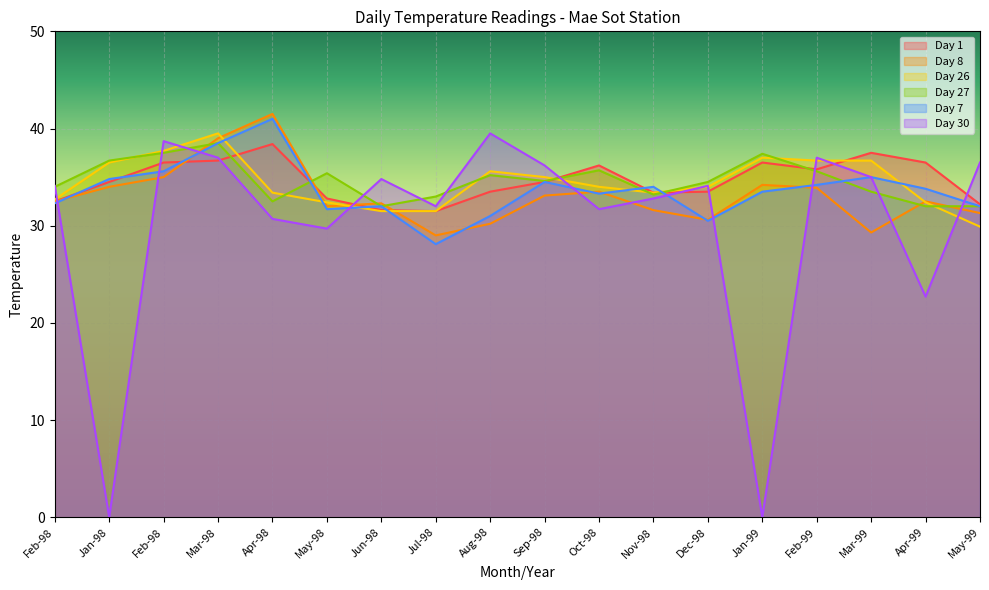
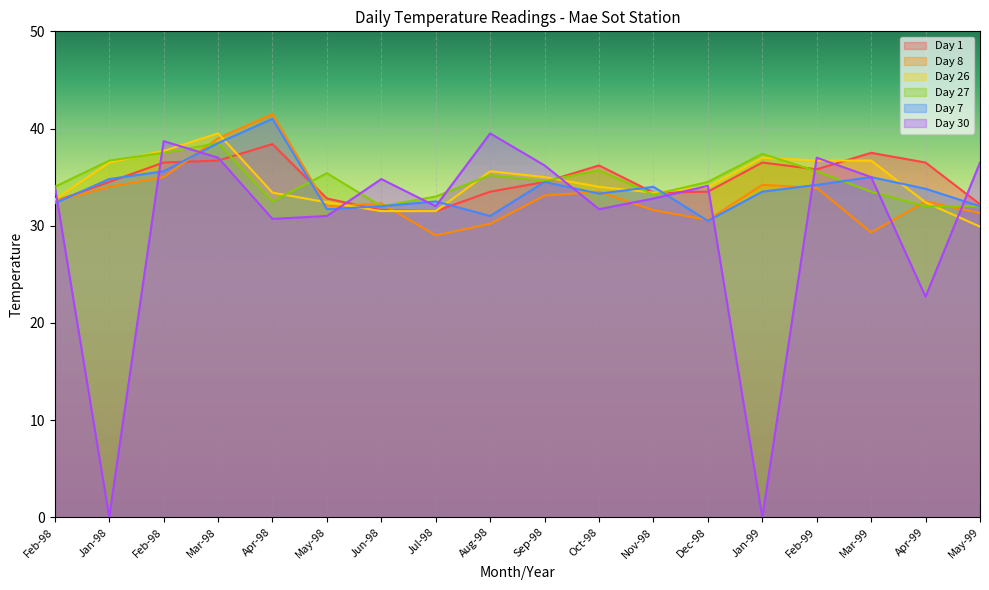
  {
    "Day 27": {
      "Apr-98": 33,
      "May-98": 35,
      "Jul-98": 33,
      "Aug-98": 35,
      "Oct-98": 36,
      "Dec-98": 35,
      "Jan-99": 37,
      "Mar-99": 34,
      "Apr-99": 32
    },
    "Day 7": {
      "Jan-98": 35,
      "Apr-98": 41,
      "May-98": 32,
-     "Jul-98": 28,
+     "Jul-98": 33,
      "Aug-98": 31,
      "Nov-98": 34,
      "Jan-99": 34,
      "Feb-99": 34,
      "Apr-99": 34
    },
    "Day 30": {
      "Jan-98": 0,
      "Mar-98": 37,
      "Apr-98": 31,
-     "May-98": 30,
+     "May-98": 31,
      "Jun-98": 35,
      "Jul-98": 32,
      "Aug-98": 40,
      "Sep-98": 36,
      "Oct-98": 32,
      "Nov-98": 33,
      "Jan-99": 0,
      "Feb-99": 37,
      "Apr-99": 23,
      "May-99": 37
    }
  }
